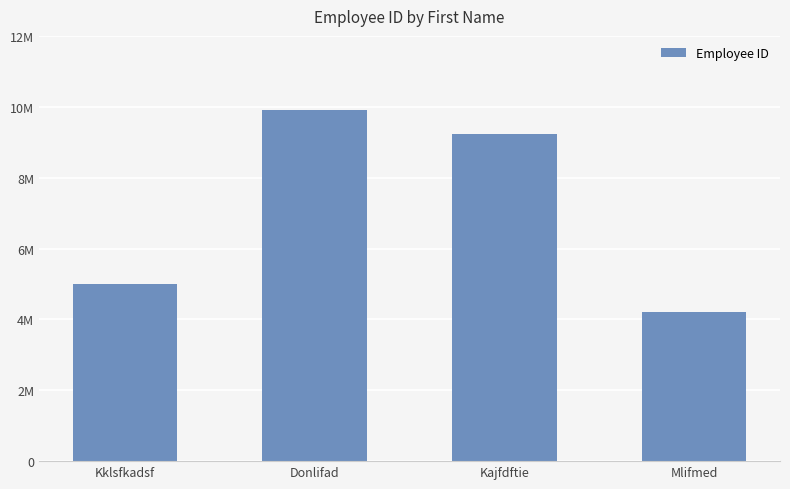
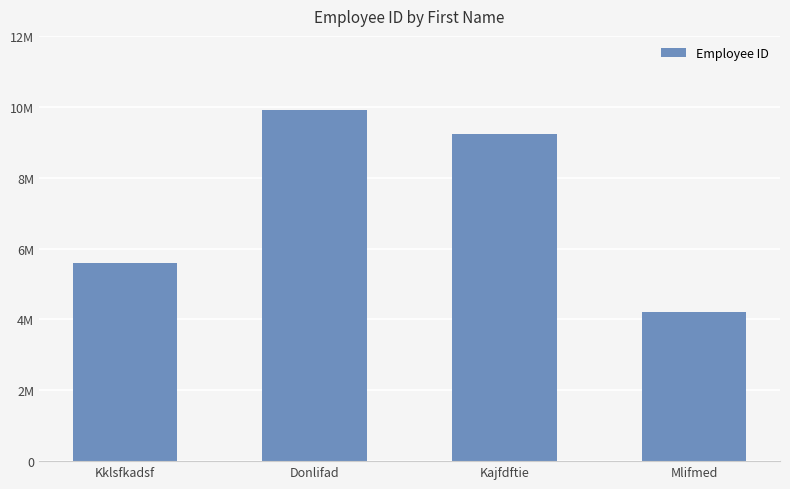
  {
-   "Kklsfkadsf": 5000000,
+   "Kklsfkadsf": 5600000,
    "Donlifad": 9900000,
    "Kajfdftie": 9200000,
    "Mlifmed": 4200000
  }
